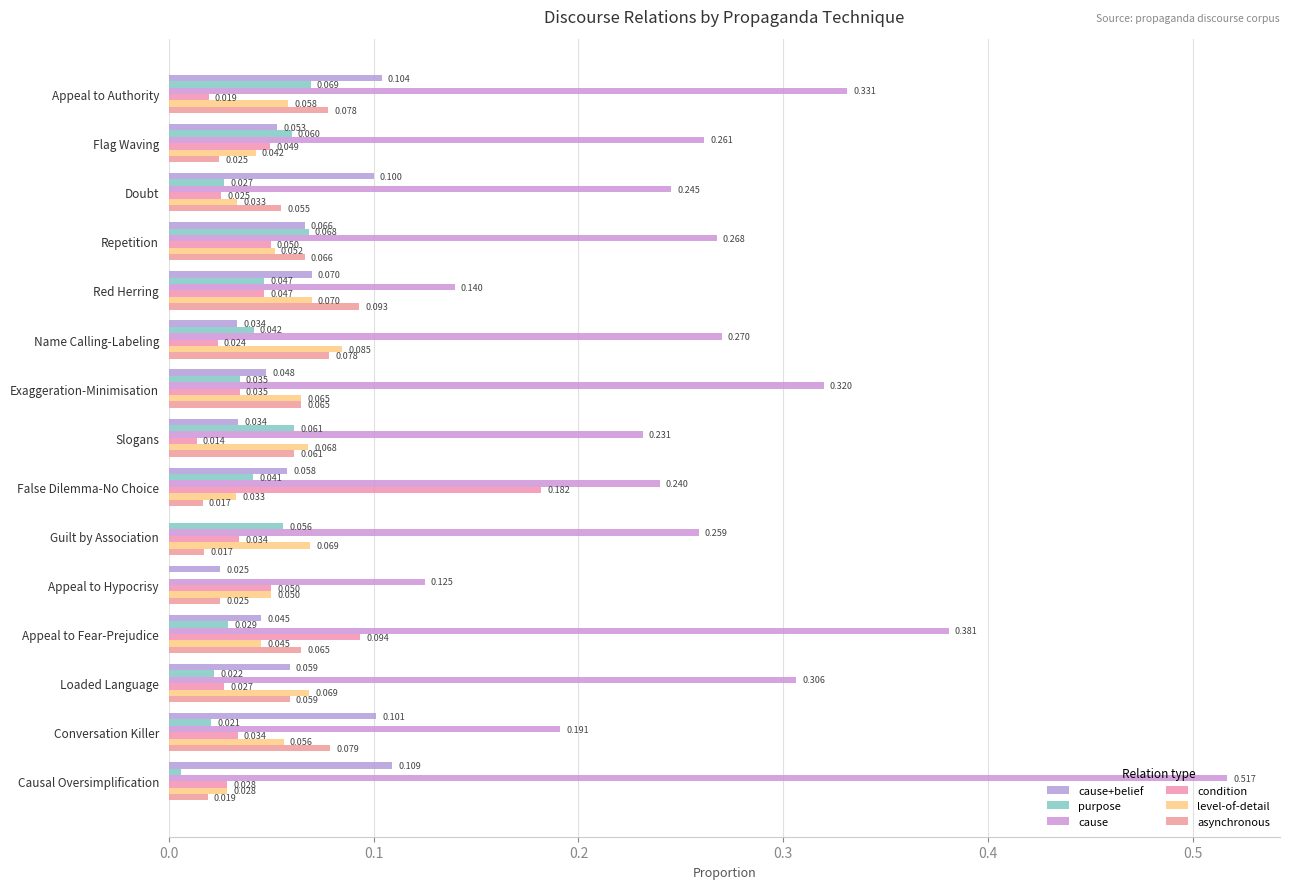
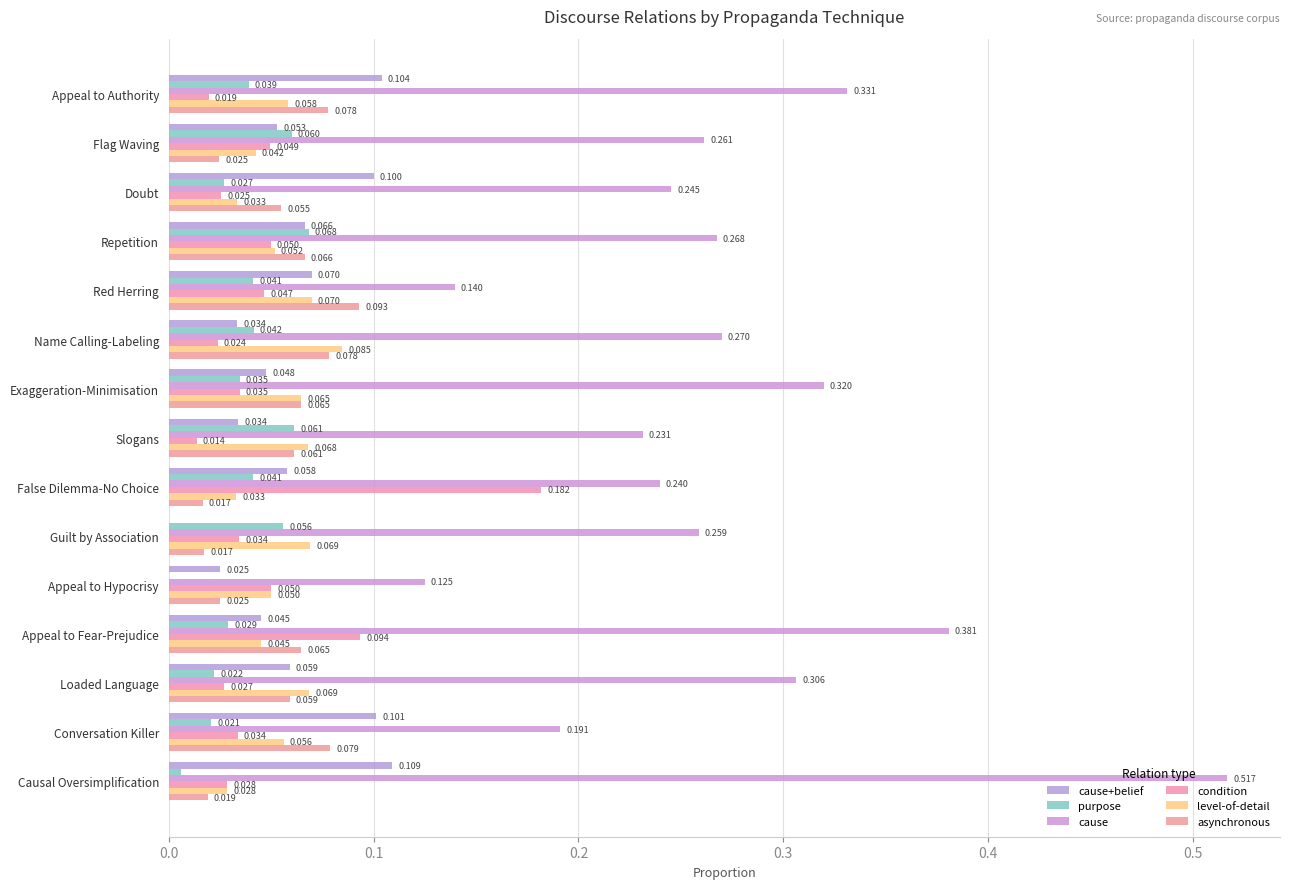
  {
    "purpose": {
-     "Appeal to Authority": 0.069,
+     "Appeal to Authority": 0.039,
      "Flag Waving": 0.060,
      "Doubt": 0.027,
-     "Red Herring": 0.047,
+     "Red Herring": 0.041,
      "Name Calling-Labeling": 0.042,
      "Exaggeration-Minimisation": 0.035,
      "Slogans": 0.061,
      "False Dilemma-No Choice": 0.041,
      "Guilt by Association": 0.056,
      "Appeal to Fear-Prejudice": 0.029,
      "Loaded Language": 0.022,
      "Conversation Killer": 0.021
    }
  }
